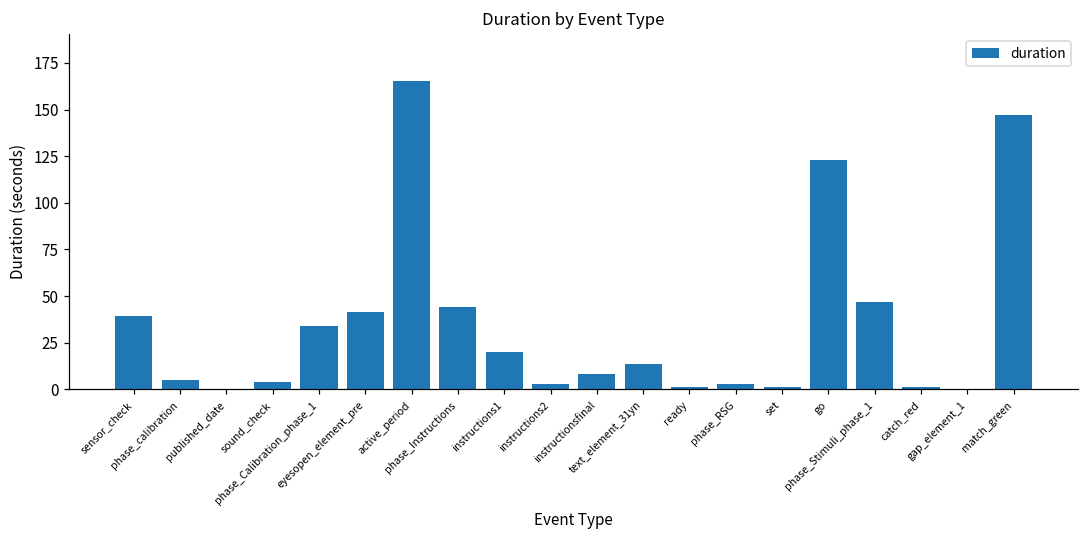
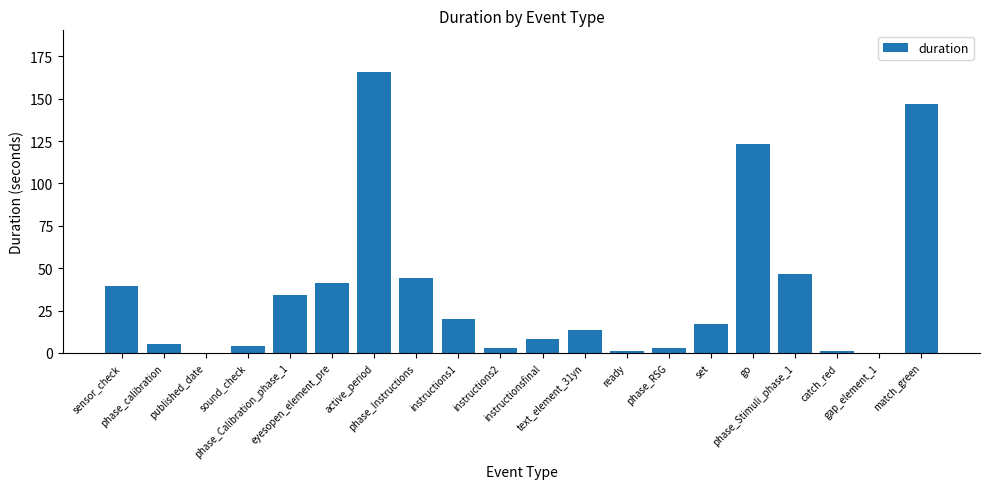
  {
    "sensor_check": 40,
    "phase_calibration": 5,
    "published_date": 0,
    "sound_check": 4,
    "phase_Calibration_phase_1": 34,
    "eyesopen_element_pre": 41,
    "active_period": 165,
    "phase_Instructions": 44,
    "instructions1": 20,
    "instructions2": 3,
    "instructionsfinal": 8,
    "text_element_31yn": 13,
    "phase_RSG": 3,
-   "set": 1,
+   "set": 17,
    "go": 123,
    "phase_Stimuli_phase_1": 47,
    "match_green": 147
  }
